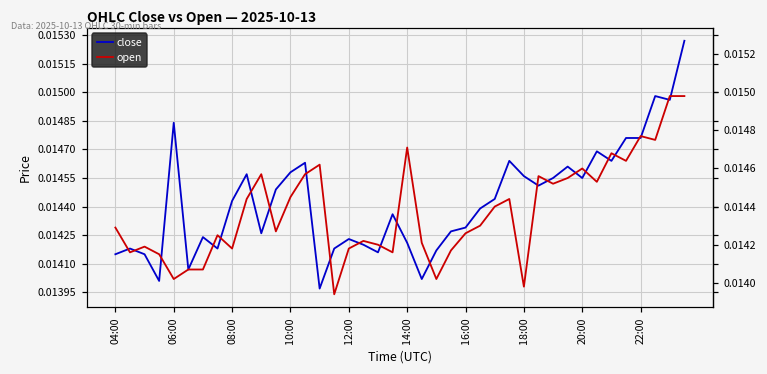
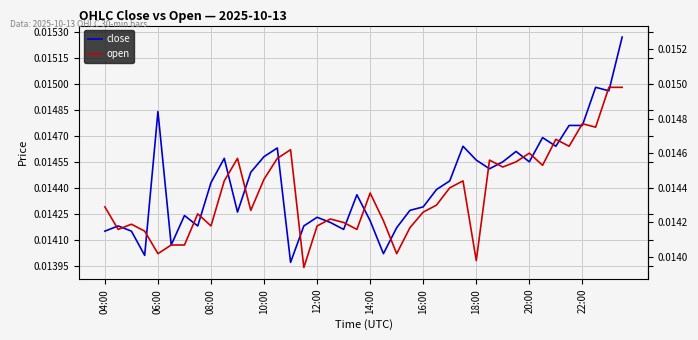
  {
    "close": {
      "04:00": 0.01415,
      "06:00": 0.01484,
      "08:00": 0.01443,
      "10:00": 0.01458,
      "12:00": 0.01423,
      "14:00": 0.01421,
      "16:00": 0.01429,
      "18:00": 0.01456,
      "20:00": 0.01455
    },
    "open": {
      "04:00": 0.01429,
      "06:00": 0.01402,
      "08:00": 0.01418,
      "10:00": 0.01445,
      "12:00": 0.01418,
-     "14:00": 0.01471,
+     "14:00": 0.01437,
      "16:00": 0.01426,
      "18:00": 0.01398,
      "20:00": 0.01460
    }
  }
